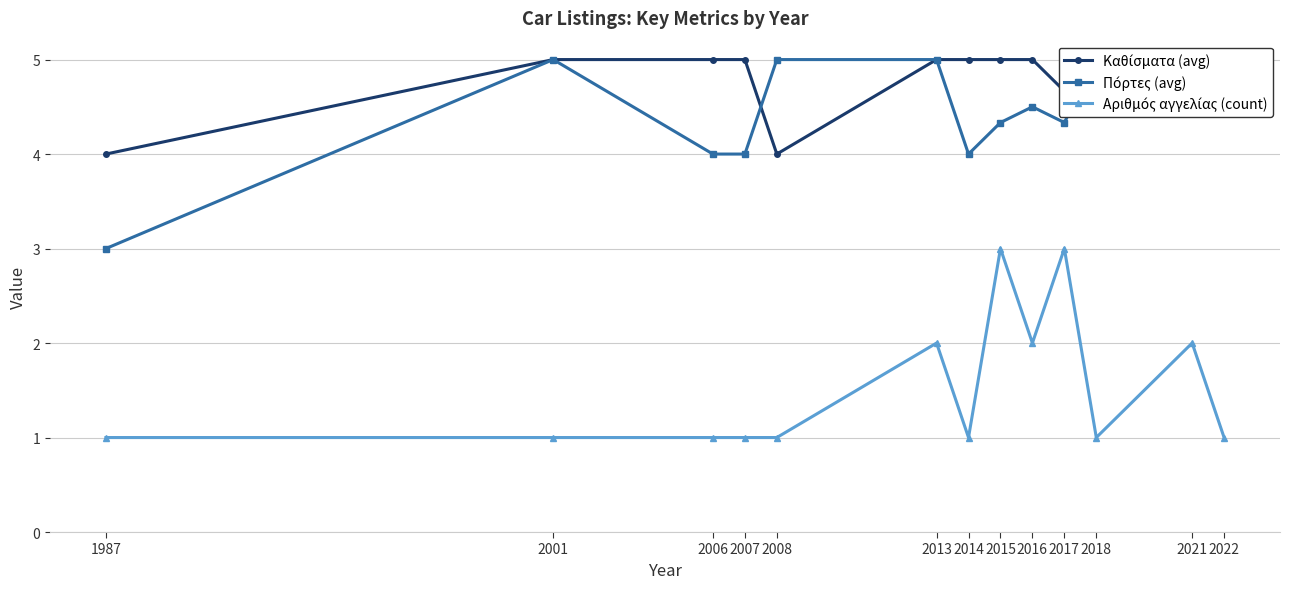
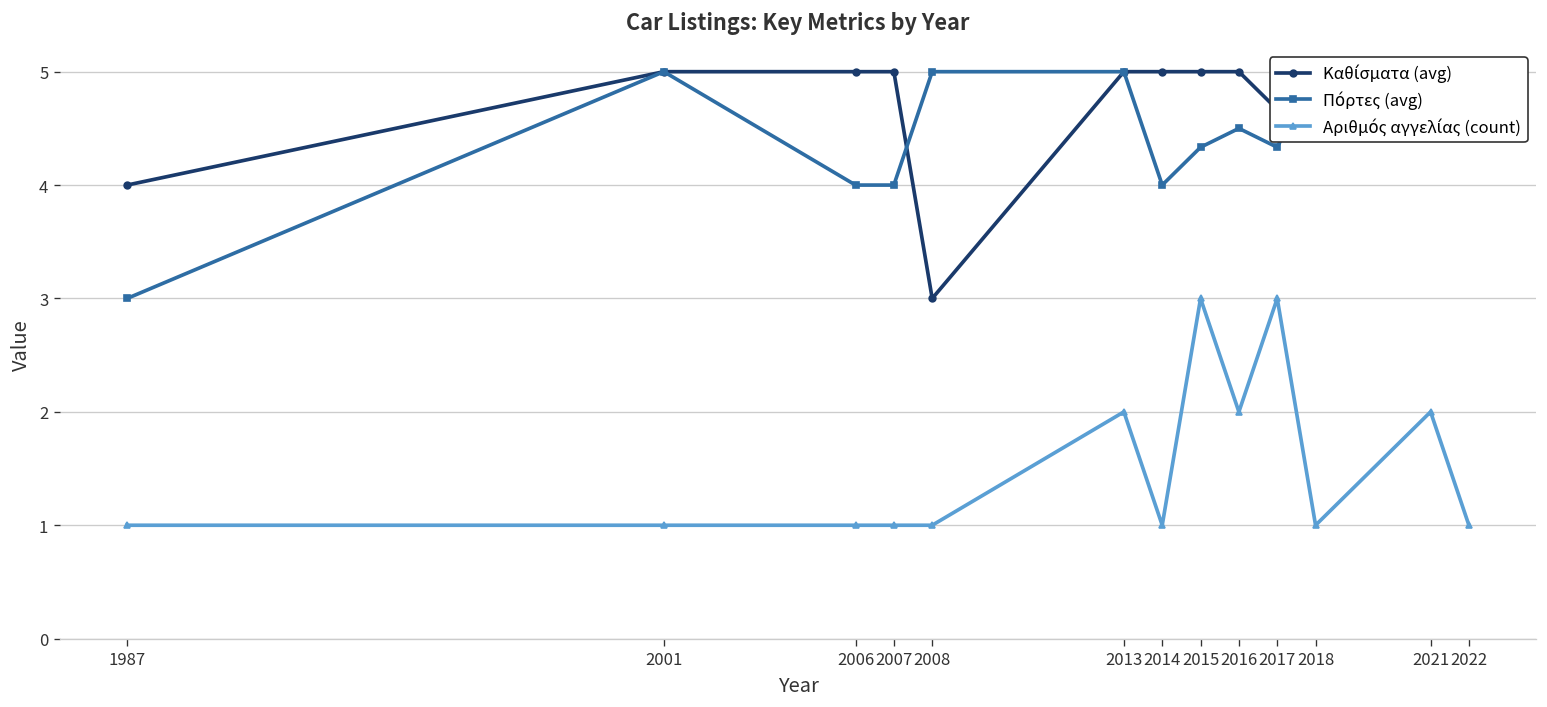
  {
    "Καθίσματα (avg)": {
      "1987": 4,
      "2006": 5,
      "2007": 5,
-     "2008": 4,
+     "2008": 3,
      "2014": 5,
      "2015": 5,
      "2016": 5
    },
    "Πόρτες (avg)": {
      "1987": 3,
      "2006": 4,
      "2007": 4,
      "2008": 5,
      "2014": 4,
      "2015": 4.3,
      "2016": 4.5,
      "2017": 4.3
    },
    "Αριθμός αγγελίας (count)": {
      "1987": 1,
      "2001": 1,
      "2006": 1,
      "2007": 1,
      "2008": 1,
      "2013": 2,
      "2014": 1,
      "2015": 3,
      "2016": 2,
      "2017": 3,
      "2018": 1,
      "2021": 2,
      "2022": 1
    }
  }
